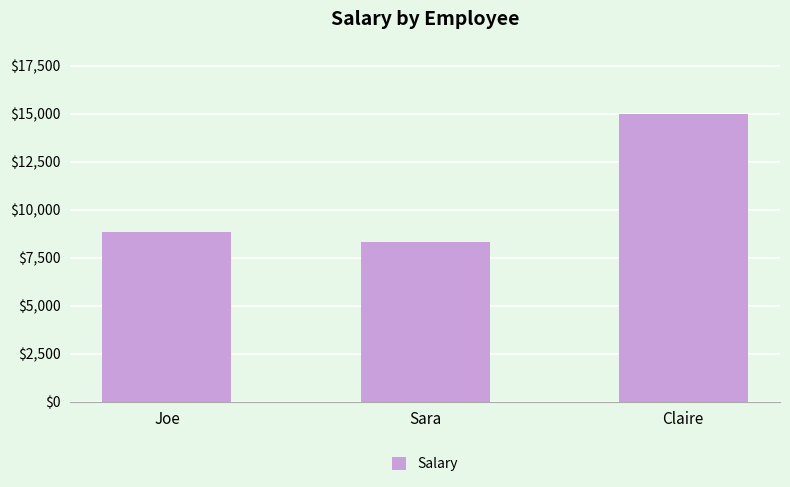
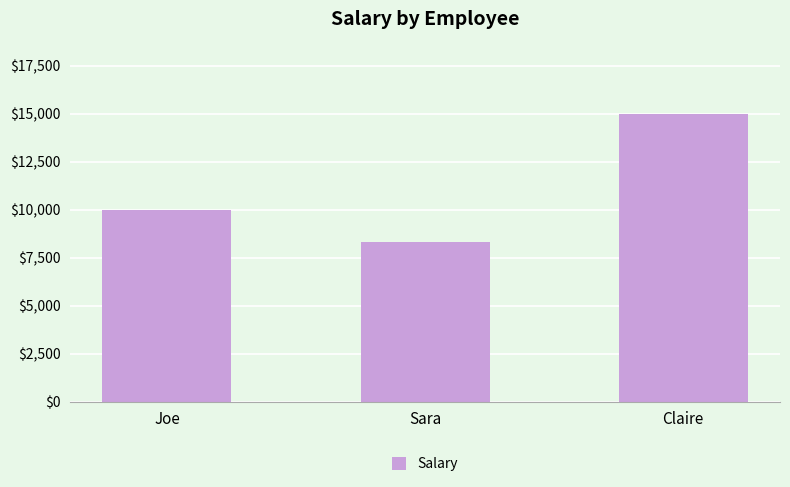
  {
-   "Joe": "$8,900",
+   "Joe": "$10,000",
    "Sara": "$8,300",
    "Claire": "$15,000"
  }
